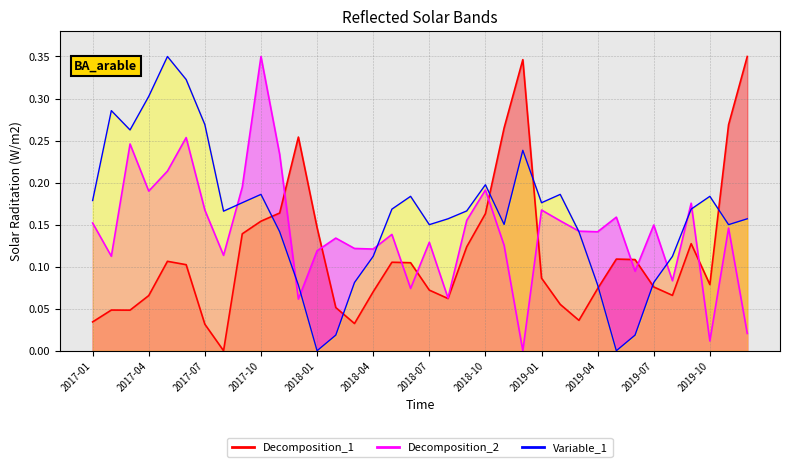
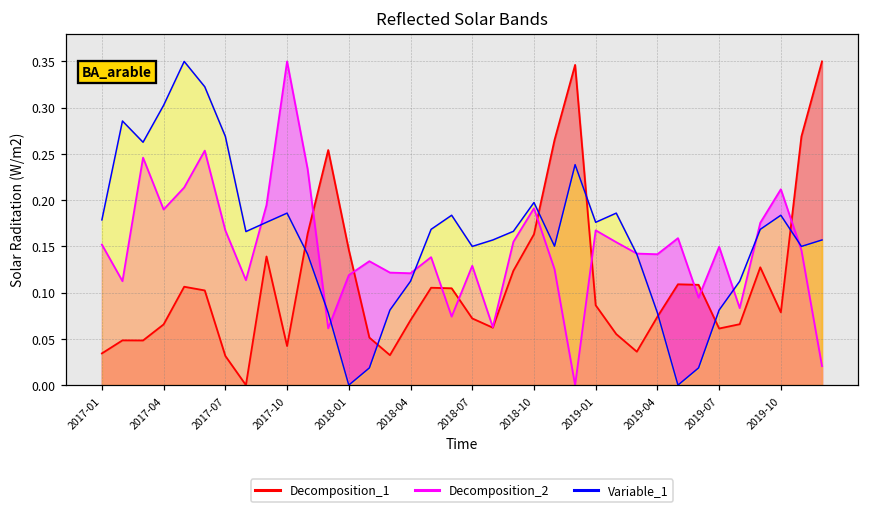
  {
    "Decomposition_1": {
      "2017-01": 0.03,
      "2017-04": 0.07,
      "2017-07": 0.03,
-     "2017-10": 0.15,
+     "2017-10": 0.04,
      "2018-01": 0.15,
      "2018-04": 0.07,
      "2018-07": 0.07,
      "2018-10": 0.16,
      "2019-01": 0.09,
      "2019-04": 0.07,
-     "2019-07": 0.08,
+     "2019-07": 0.06,
      "2019-10": 0.08
    },
    "Decomposition_2": {
      "2017-01": 0.15,
      "2017-04": 0.19,
      "2017-07": 0.17,
      "2017-10": 0.35,
      "2018-01": 0.12,
      "2018-04": 0.12,
      "2018-07": 0.13,
      "2018-10": 0.19,
      "2019-01": 0.17,
      "2019-04": 0.14,
      "2019-07": 0.15,
-     "2019-10": 0.01
+     "2019-10": 0.21
    }
  }
